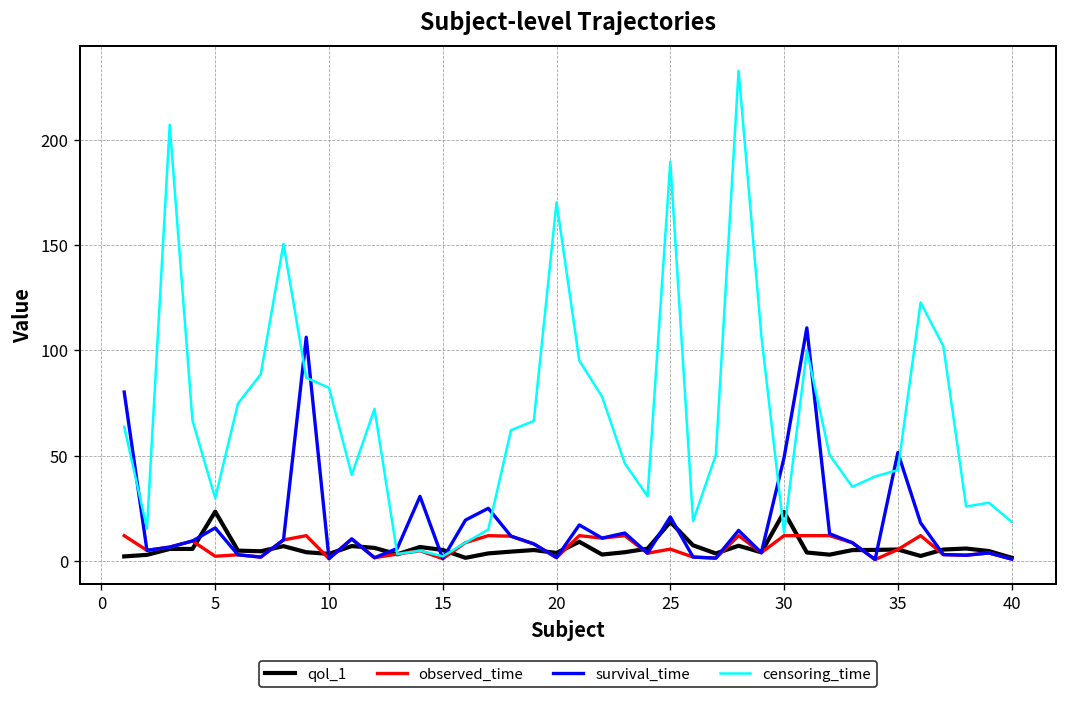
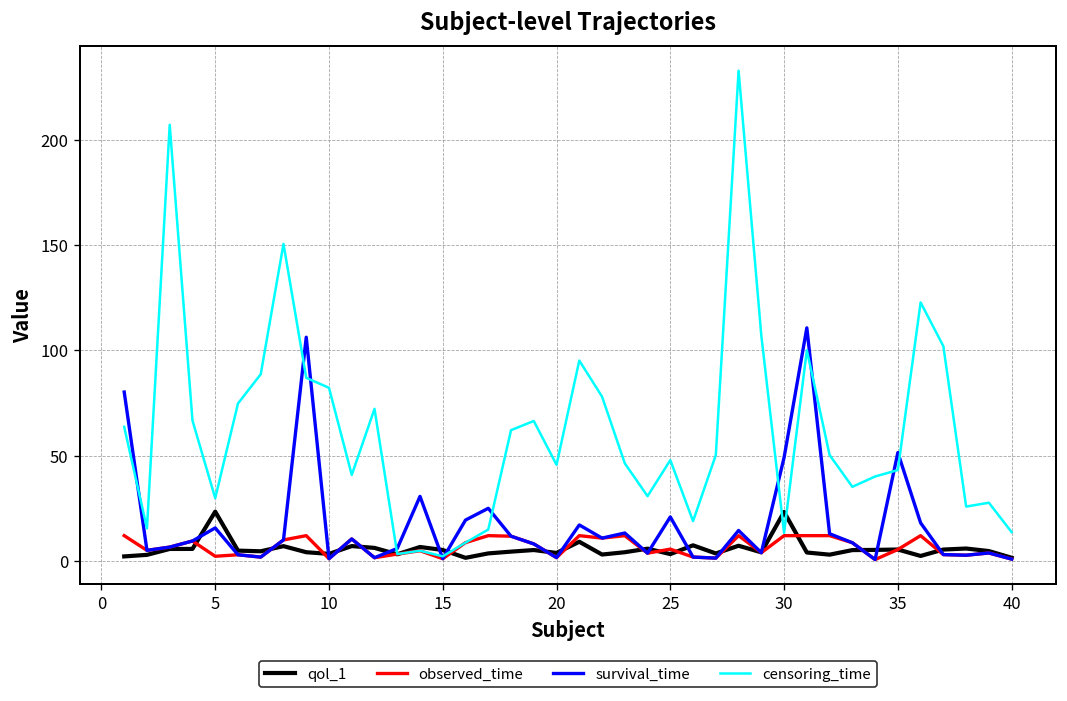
  {
    "qol_1": {
      "5": 23,
      "10": 3,
      "15": 5,
      "20": 4,
-     "25": 19,
+     "25": 3,
      "30": 23
    },
    "observed_time": {
      "5": 2,
      "25": 6
    },
    "survival_time": {
      "5": 16,
      "25": 21,
      "30": 49,
      "35": 51
    },
    "censoring_time": {
      "5": 30,
      "10": 82,
-     "20": 170,
-     "25": 190,
+     "20": 46,
+     "25": 48,
      "35": 43,
-     "40": 19
+     "40": 14
    }
  }
